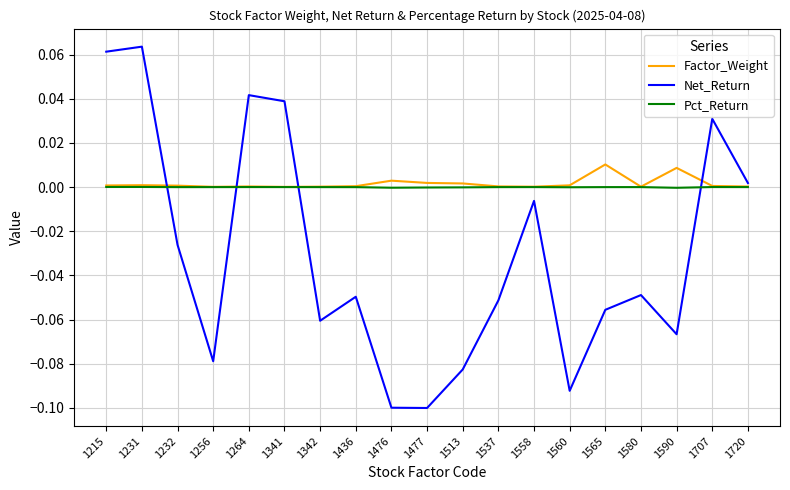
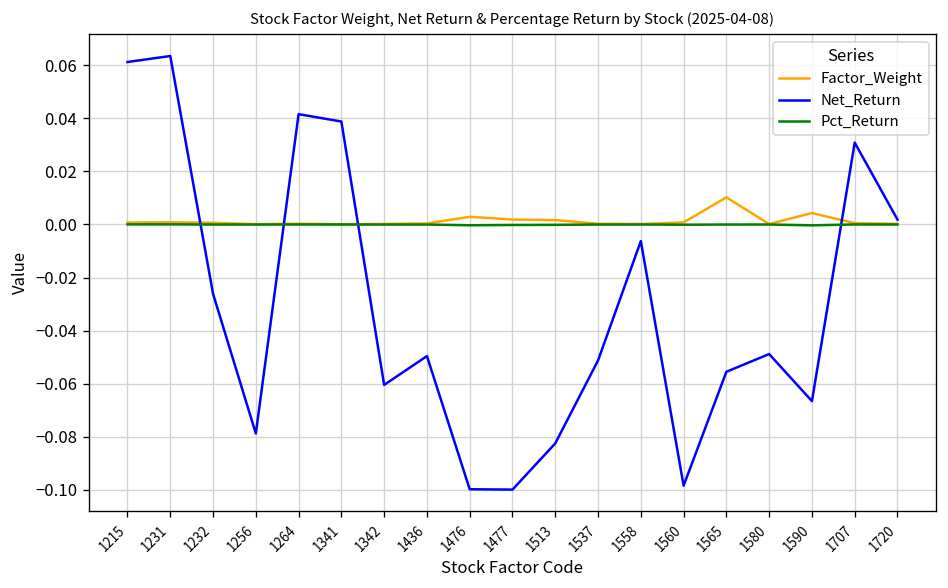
  {
    "Factor_Weight": {
      "1476": 0.003,
      "1477": 0.002,
      "1513": 0.002,
      "1565": 0.010,
-     "1590": 0.009
+     "1590": 0.004
    },
    "Net_Return": {
      "1215": 0.061,
      "1231": 0.064,
      "1232": -0.026,
      "1256": -0.079,
      "1264": 0.042,
      "1341": 0.039,
      "1342": -0.061,
      "1436": -0.050,
      "1476": -0.100,
      "1477": -0.100,
      "1513": -0.083,
      "1537": -0.051,
      "1558": -0.006,
-     "1560": -0.092,
+     "1560": -0.099,
      "1565": -0.056,
      "1580": -0.049,
      "1590": -0.067,
      "1707": 0.031,
      "1720": 0.002
    },
    "Pct_Return": {
      "1476": 0.000,
      "1477": 0.000,
      "1513": 0.000,
      "1565": 0.000,
      "1590": 0.000
    }
  }
